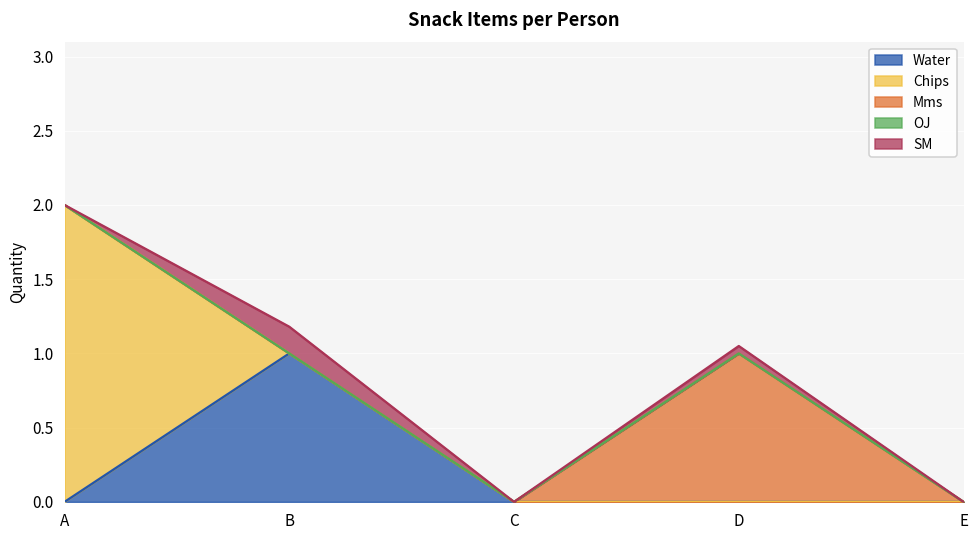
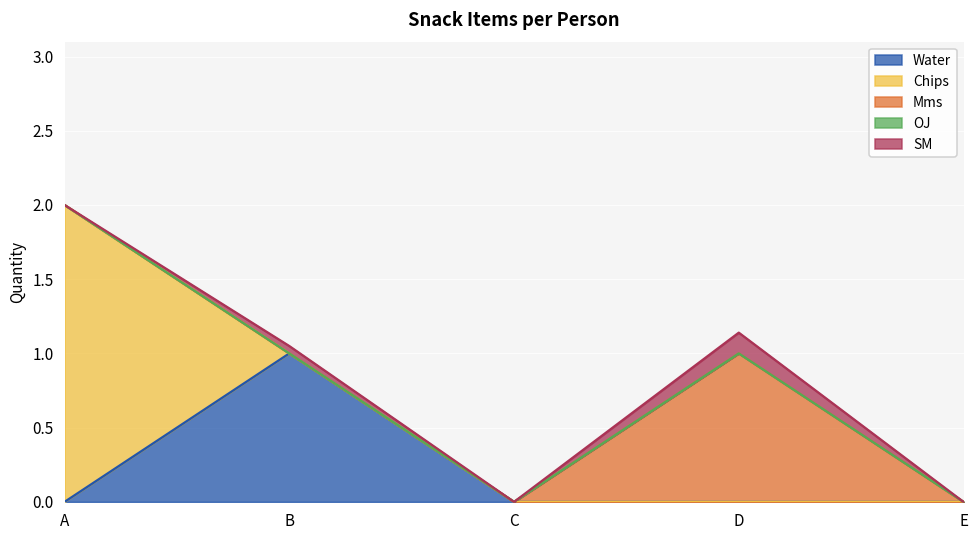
  {
    "Water": {
      "A": 0.00
    },
    "OJ": {
      "D": 1.00
    },
    "SM": {
-     "B": 0.18,
-     "D": 0.05
+     "B": 0.05,
+     "D": 0.14
    }
  }
